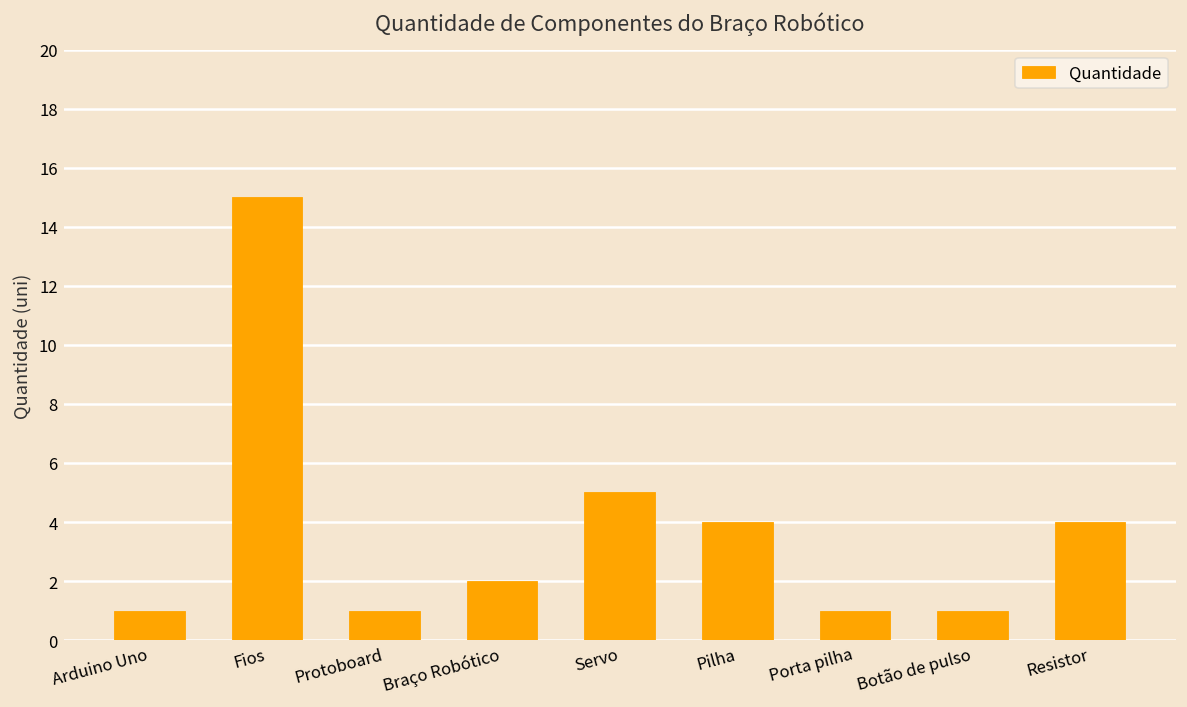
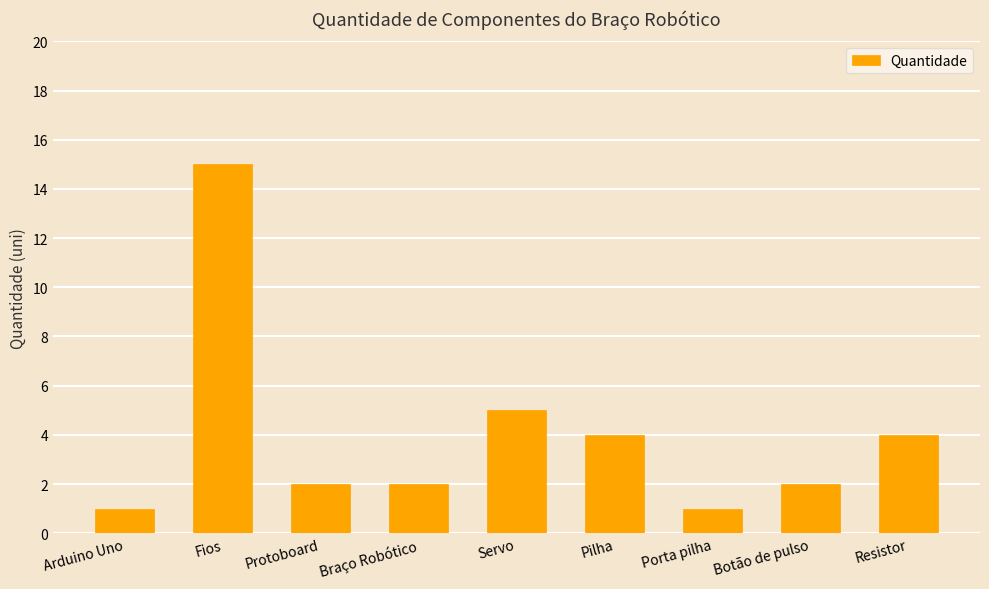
  {
    "Arduino Uno": 1,
    "Fios": 15,
-   "Protoboard": 1,
+   "Protoboard": 2,
    "Braço Robótico": 2,
    "Servo": 5,
    "Pilha": 4,
    "Porta pilha": 1,
-   "Botão de pulso": 1,
+   "Botão de pulso": 2,
    "Resistor": 4
  }
